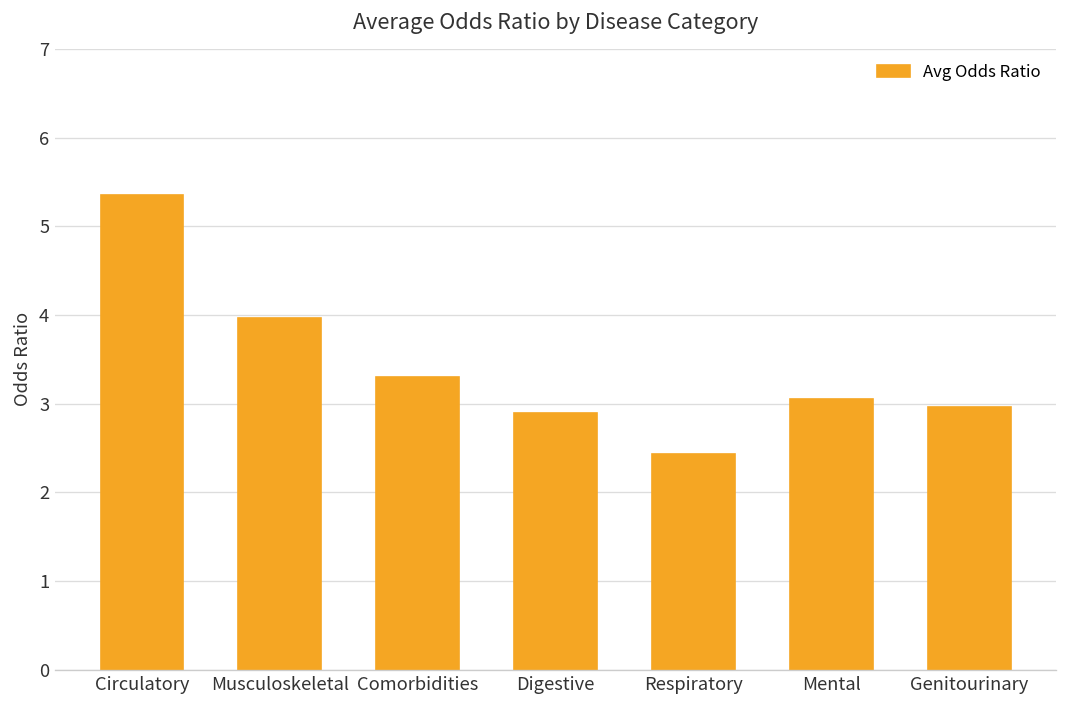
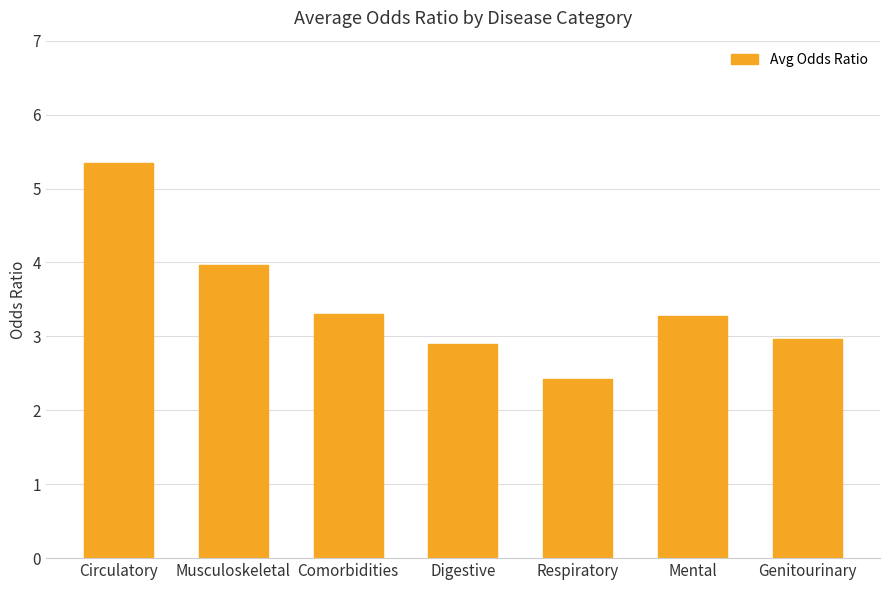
  {
    "Circulatory": 5.4,
    "Musculoskeletal": 4.0,
    "Comorbidities": 3.3,
    "Digestive": 2.9,
    "Respiratory": 2.4,
-   "Mental": 3.1,
+   "Mental": 3.3,
    "Genitourinary": 3.0
  }
